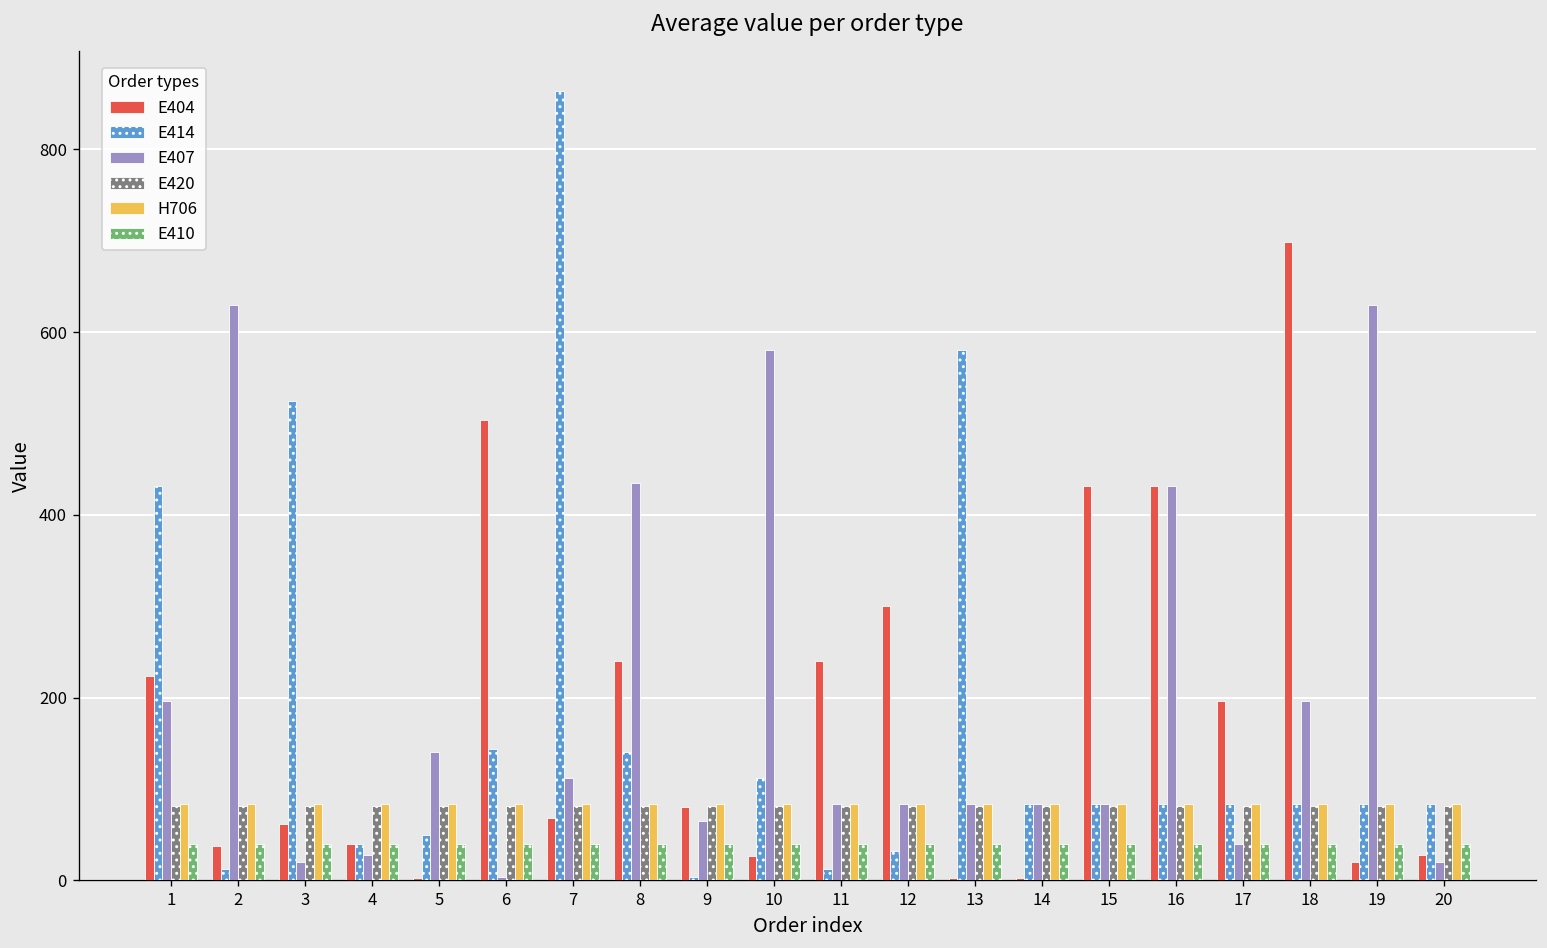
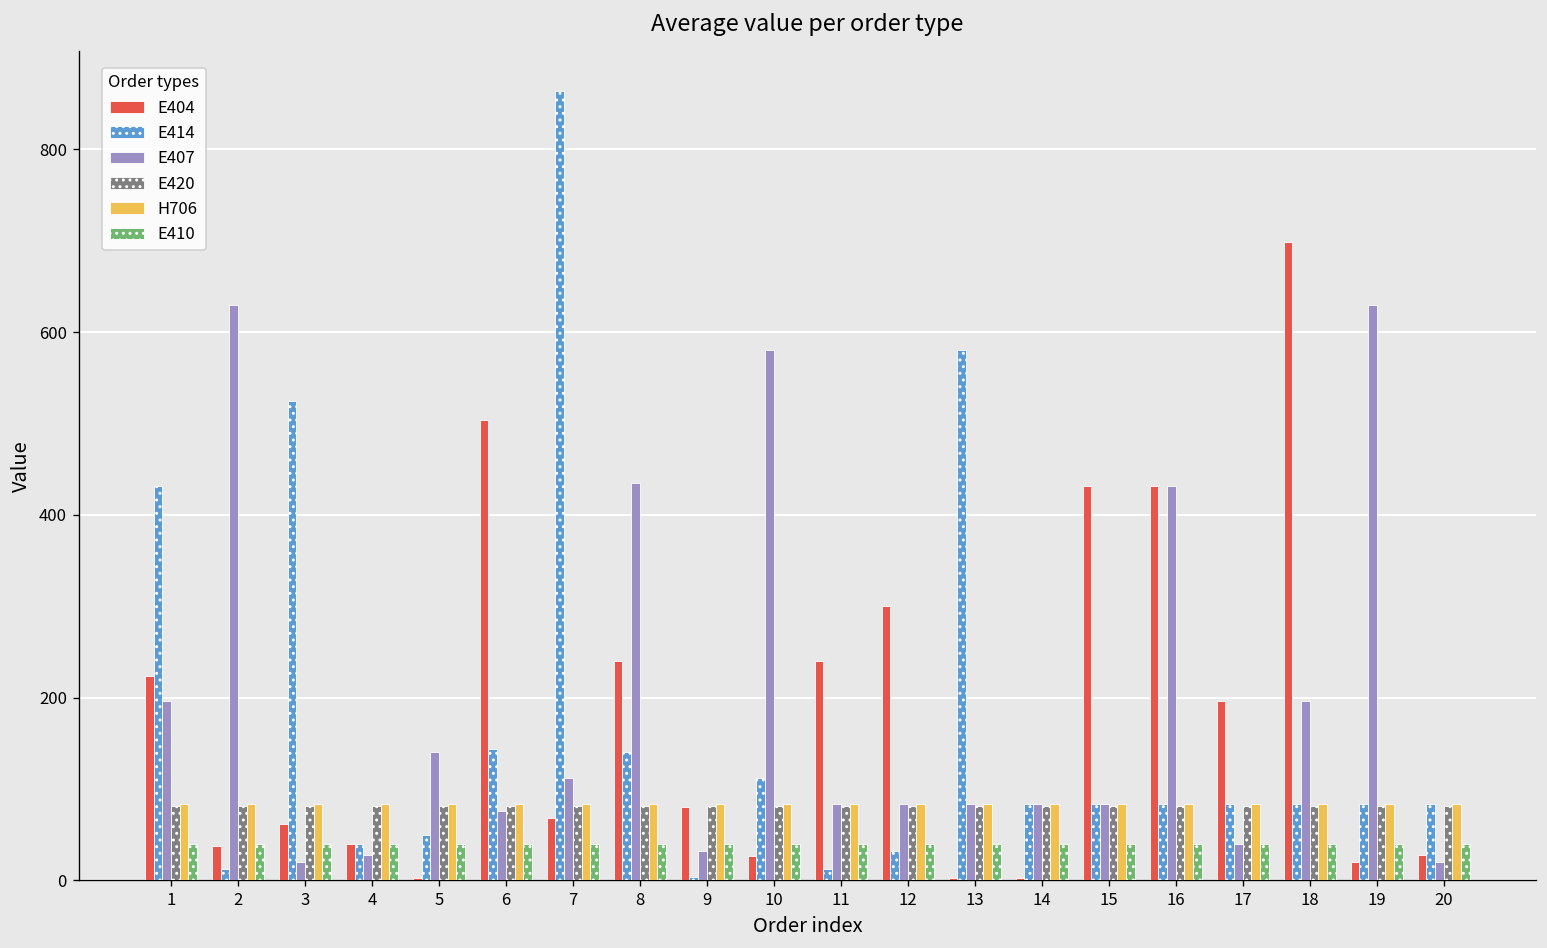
  {
    "E404": {
      "1": 220,
      "2": 40,
      "3": 60,
      "4": 40,
      "6": 500,
      "7": 70,
      "8": 240,
      "9": 80,
      "10": 30,
      "11": 240,
      "12": 300,
      "15": 430,
      "16": 430,
      "17": 200,
      "18": 700,
      "19": 20,
      "20": 30
    },
    "E414": {
      "1": 430,
      "2": 10,
      "3": 520,
      "4": 40,
      "5": 50,
      "6": 140,
      "7": 860,
      "8": 140,
      "9": 0,
      "10": 110,
      "11": 10,
      "12": 30,
      "13": 580,
      "14": 80,
      "15": 80,
      "16": 80,
      "17": 80,
      "18": 80,
      "19": 80,
      "20": 80
    },
    "E407": {
      "1": 200,
      "2": 630,
      "3": 20,
      "4": 30,
      "5": 140,
-     "6": 0,
+     "6": 80,
      "7": 110,
      "8": 440,
-     "9": 70,
+     "9": 30,
      "10": 580,
      "11": 80,
      "12": 80,
      "13": 80,
      "14": 80,
      "15": 80,
      "16": 430,
      "17": 40,
      "18": 200,
      "19": 630,
      "20": 20
    },
    "E420": {
      "1": 80,
      "2": 80,
      "3": 80,
      "4": 80,
      "5": 80,
      "6": 80,
      "7": 80,
      "8": 80,
      "9": 80,
      "10": 80,
      "11": 80,
      "12": 80,
      "13": 80,
      "14": 80,
      "15": 80,
      "16": 80,
      "17": 80,
      "18": 80,
      "19": 80,
      "20": 80
    },
    "H706": {
      "1": 80,
      "2": 80,
      "3": 80,
      "4": 80,
      "5": 80,
      "6": 80,
      "7": 80,
      "8": 80,
      "9": 80,
      "10": 80,
      "11": 80,
      "12": 80,
      "13": 80,
      "14": 80,
      "15": 80,
      "16": 80,
      "17": 80,
      "18": 80,
      "19": 80,
      "20": 80
    },
    "E410": {
      "1": 40,
      "2": 40,
      "3": 40,
      "4": 40,
      "5": 40,
      "6": 40,
      "7": 40,
      "8": 40,
      "9": 40,
      "10": 40,
      "11": 40,
      "12": 40,
      "13": 40,
      "14": 40,
      "15": 40,
      "16": 40,
      "17": 40,
      "18": 40,
      "19": 40,
      "20": 40
    }
  }
